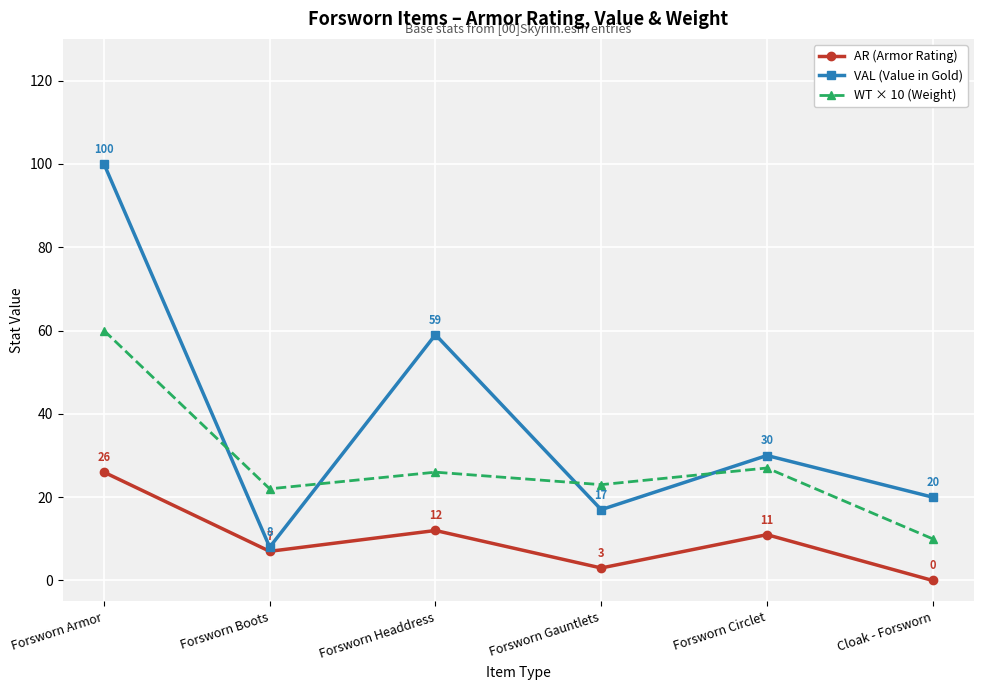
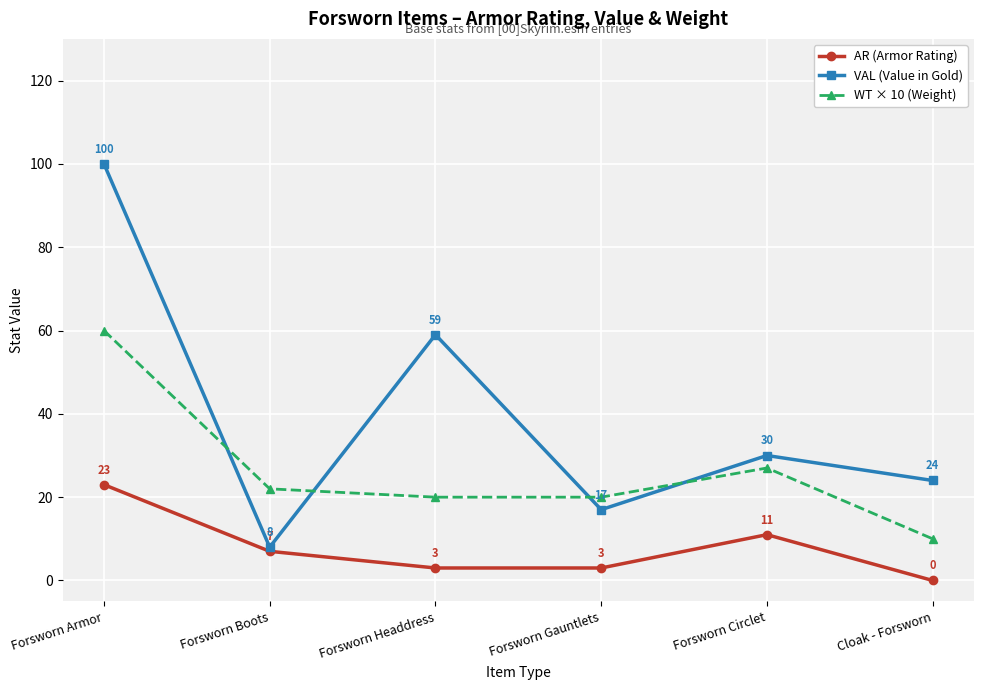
  {
    "AR (Armor Rating)": {
-     "Forsworn Armor": 26,
-     "Forsworn Headdress": 12,
+     "Forsworn Armor": 23,
+     "Forsworn Headdress": 3,
      "Forsworn Gauntlets": 3,
      "Forsworn Circlet": 11,
      "Cloak - Forsworn": 0
    },
    "VAL (Value in Gold)": {
      "Forsworn Armor": 100,
      "Forsworn Headdress": 59,
      "Forsworn Gauntlets": 17,
      "Forsworn Circlet": 30,
-     "Cloak - Forsworn": 20
+     "Cloak - Forsworn": 24
    },
    "WT × 10 (Weight)": {
      "Forsworn Armor": 60,
      "Forsworn Boots": 22,
-     "Forsworn Headdress": 26,
-     "Forsworn Gauntlets": 23,
+     "Forsworn Headdress": 20,
+     "Forsworn Gauntlets": 20,
      "Forsworn Circlet": 27,
      "Cloak - Forsworn": 10
    }
  }
